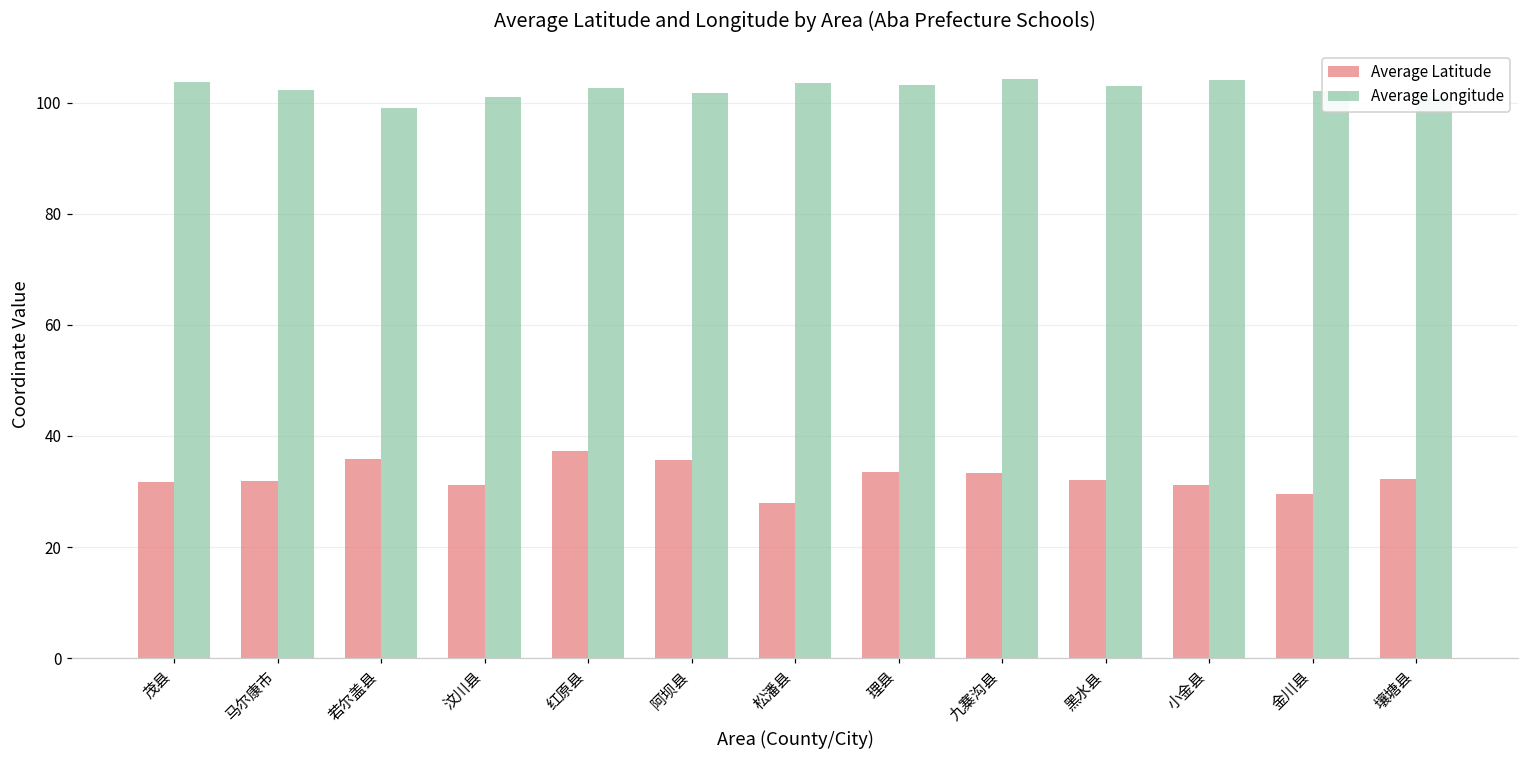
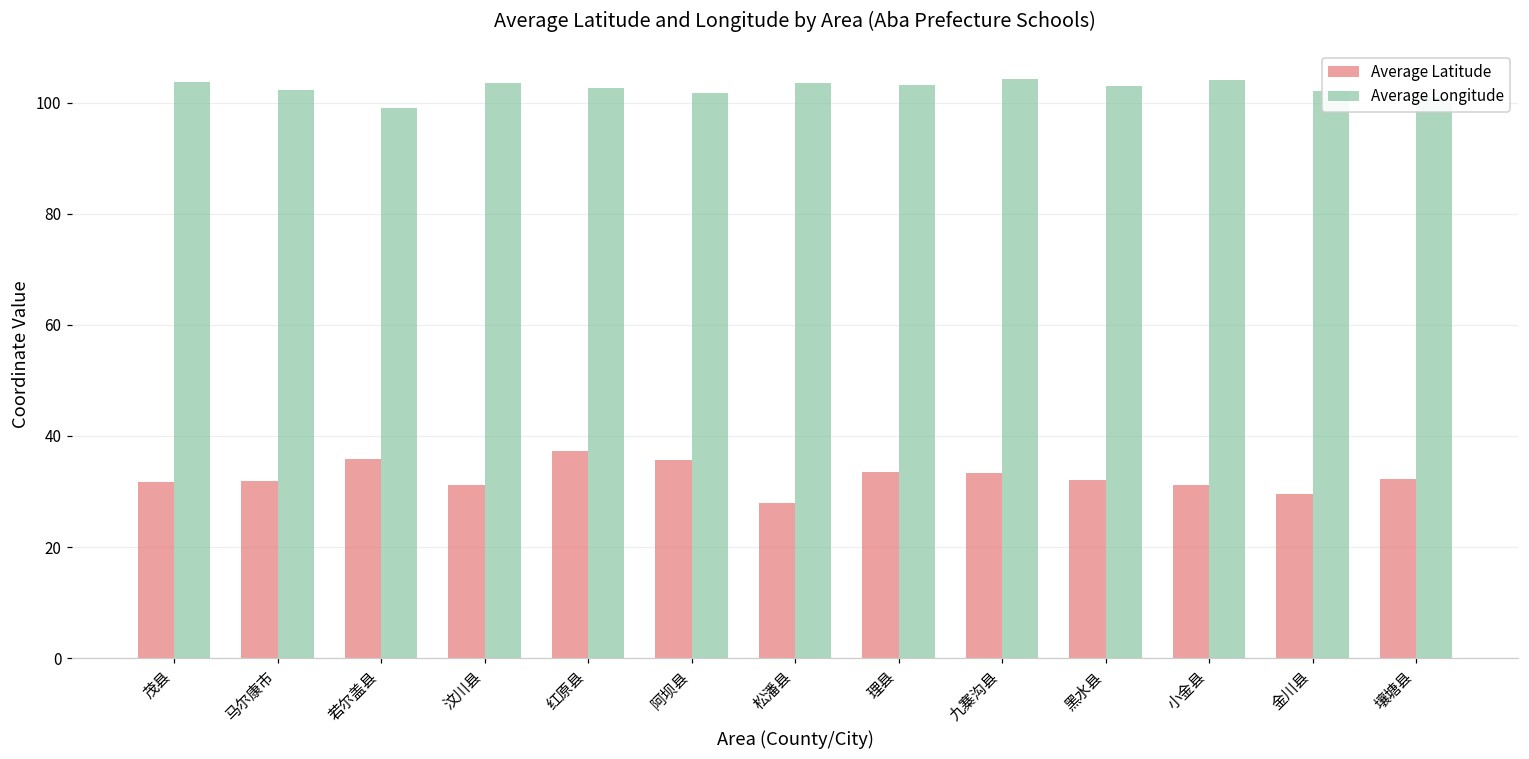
  {
    "Average Latitude": {
      "茂县": 32,
      "马尔康市": 32,
      "若尔盖县": 36,
      "汶川县": 31,
      "红原县": 37,
      "阿坝县": 36,
      "松潘县": 28,
      "理县": 33,
      "九寨沟县": 33,
      "黑水县": 32,
      "小金县": 31,
      "金川县": 29,
      "壤塘县": 32
    },
    "Average Longitude": {
      "茂县": 104,
      "马尔康市": 102,
      "若尔盖县": 99,
-     "汶川县": 101,
+     "汶川县": 103,
      "红原县": 103,
      "阿坝县": 102,
      "松潘县": 104,
      "理县": 103,
      "九寨沟县": 104,
      "黑水县": 103,
      "小金县": 104
    }
  }
